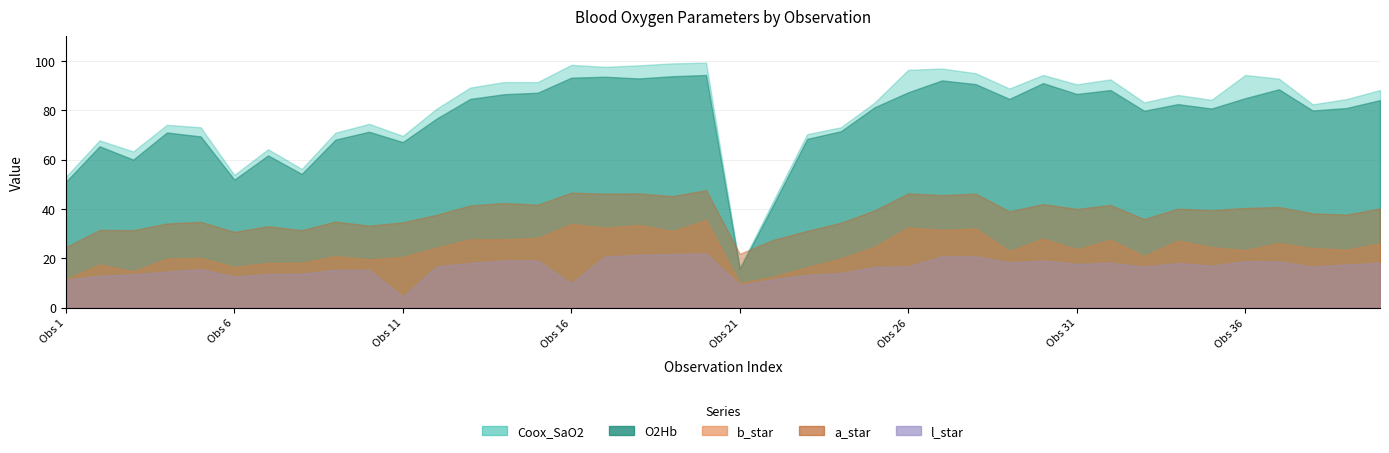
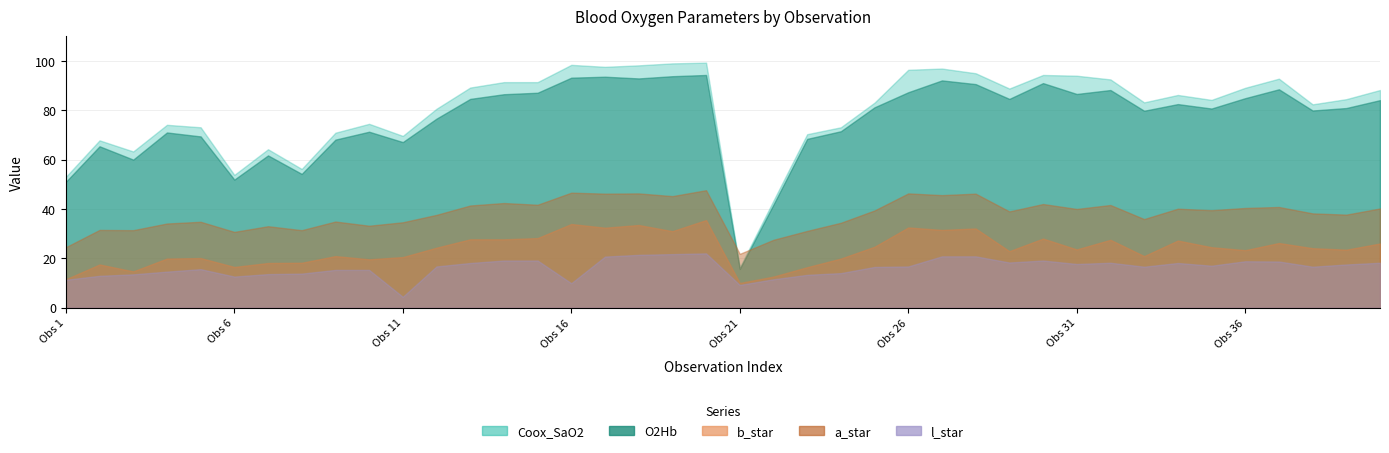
  {
    "Coox_SaO2": {
      "Obs 1": 53,
      "Obs 6": 54,
      "Obs 11": 70,
      "Obs 16": 98,
      "Obs 26": 96,
-     "Obs 31": 91,
-     "Obs 36": 94
+     "Obs 31": 94,
+     "Obs 36": 89
    },
    "O2Hb": {
      "Obs 1": 51,
      "Obs 6": 52,
      "Obs 11": 67,
      "Obs 16": 93,
      "Obs 26": 87,
      "Obs 31": 87,
      "Obs 36": 85
    },
    "l_star": {
      "Obs 6": 13,
      "Obs 11": 4,
      "Obs 16": 10,
      "Obs 26": 17,
      "Obs 31": 18,
      "Obs 36": 19
    }
  }
